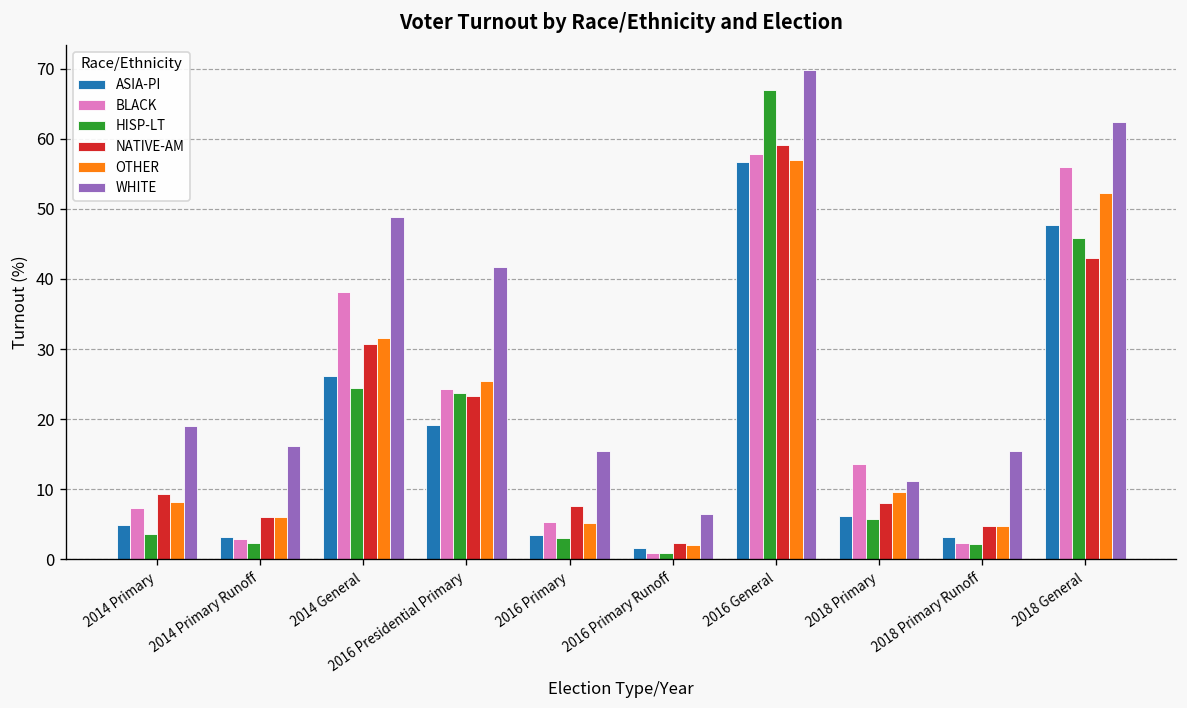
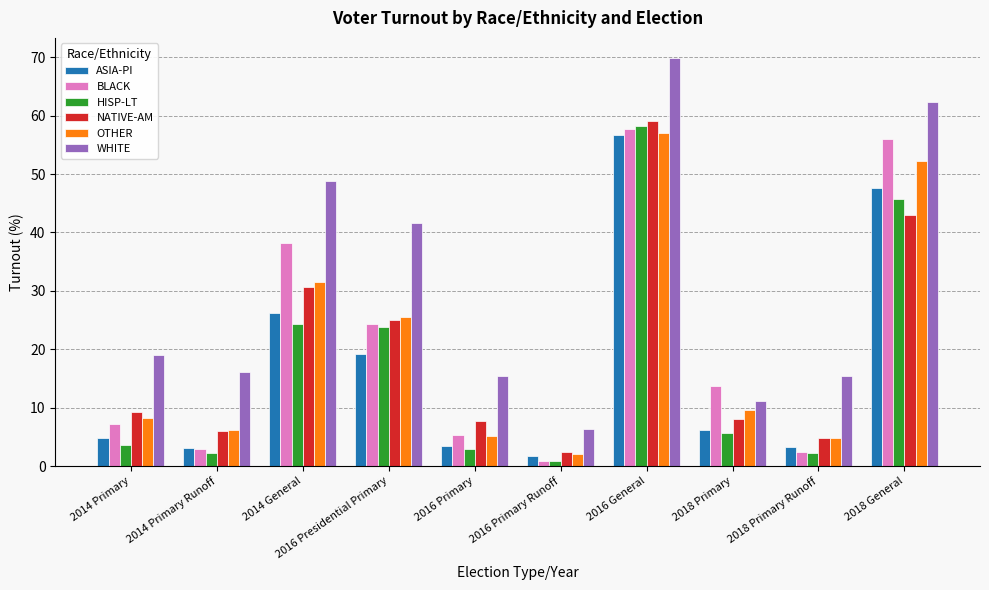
  {
    "ASIA-PI": {
      "2014 Primary": 5,
      "2014 Primary Runoff": 3,
      "2014 General": 26,
      "2016 Presidential Primary": 19,
      "2016 Primary": 3,
      "2016 Primary Runoff": 2,
      "2016 General": 57,
      "2018 Primary": 6,
      "2018 Primary Runoff": 3,
      "2018 General": 48
    },
    "BLACK": {
      "2014 Primary": 7,
      "2014 Primary Runoff": 3,
      "2014 General": 38,
      "2016 Presidential Primary": 24,
      "2016 Primary": 5,
      "2016 Primary Runoff": 1,
      "2016 General": 58,
      "2018 Primary": 14,
      "2018 Primary Runoff": 2,
      "2018 General": 56
    },
    "HISP-LT": {
      "2014 Primary": 4,
      "2014 Primary Runoff": 2,
      "2014 General": 24,
      "2016 Presidential Primary": 24,
      "2016 Primary": 3,
      "2016 Primary Runoff": 1,
-     "2016 General": 67,
+     "2016 General": 58,
      "2018 Primary": 6,
      "2018 Primary Runoff": 2,
      "2018 General": 46
    },
    "NATIVE-AM": {
      "2014 Primary": 9,
      "2014 Primary Runoff": 6,
      "2014 General": 31,
-     "2016 Presidential Primary": 23,
+     "2016 Presidential Primary": 25,
      "2016 Primary": 8,
      "2016 Primary Runoff": 2,
      "2016 General": 59,
      "2018 Primary": 8,
      "2018 Primary Runoff": 5,
      "2018 General": 43
    },
    "OTHER": {
      "2014 Primary": 8,
      "2014 Primary Runoff": 6,
      "2014 General": 32,
      "2016 Presidential Primary": 25,
      "2016 Primary": 5,
      "2016 Primary Runoff": 2,
      "2016 General": 57,
      "2018 Primary": 10,
      "2018 Primary Runoff": 5,
      "2018 General": 52
    },
    "WHITE": {
      "2014 Primary": 19,
      "2014 Primary Runoff": 16,
      "2014 General": 49,
      "2016 Presidential Primary": 42,
      "2016 Primary": 15,
      "2016 Primary Runoff": 6,
      "2016 General": 70,
      "2018 Primary": 11,
      "2018 Primary Runoff": 15,
      "2018 General": 62
    }
  }
